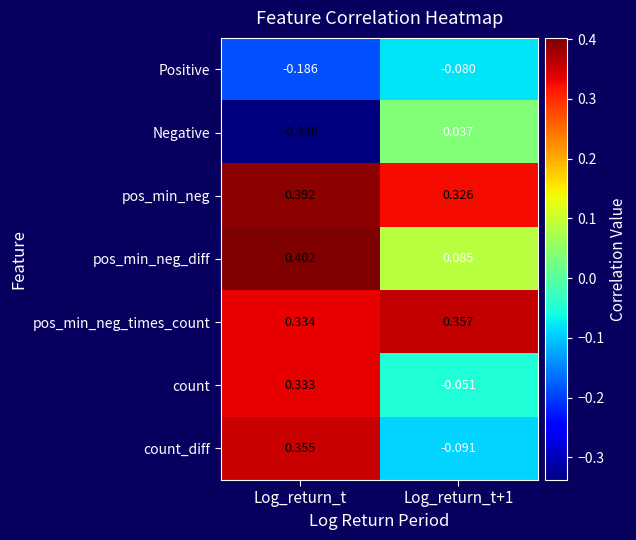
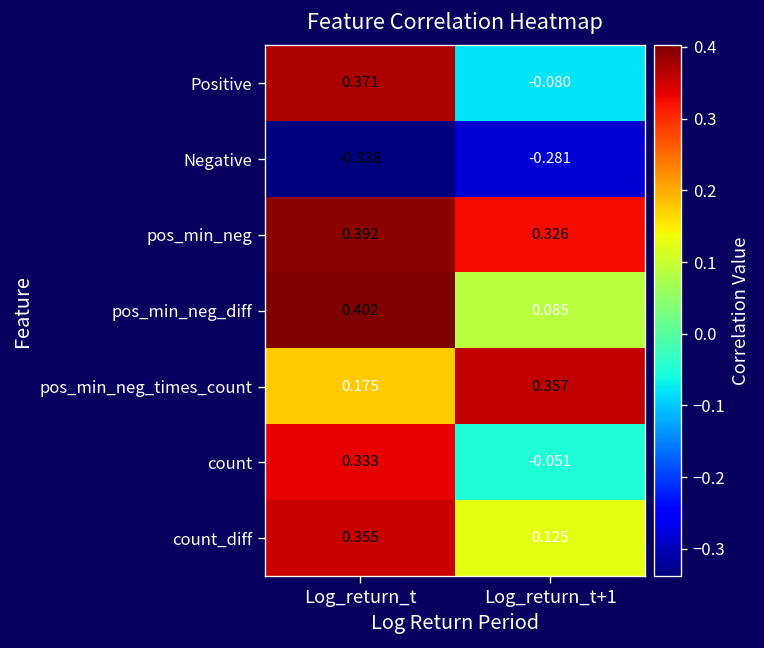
  {
    "Positive": {
-     "Log_return_t": -0.186,
+     "Log_return_t": 0.371,
      "Log_return_t+1": -0.080
    },
    "Negative": {
      "Log_return_t": -0.338,
-     "Log_return_t+1": 0.037
+     "Log_return_t+1": -0.281
    },
    "pos_min_neg": {
      "Log_return_t": 0.392,
      "Log_return_t+1": 0.326
    },
    "pos_min_neg_diff": {
      "Log_return_t": 0.402,
      "Log_return_t+1": 0.085
    },
    "pos_min_neg_times_count": {
-     "Log_return_t": 0.334,
+     "Log_return_t": 0.175,
      "Log_return_t+1": 0.357
    },
    "count": {
      "Log_return_t": 0.333,
      "Log_return_t+1": -0.051
    },
    "count_diff": {
      "Log_return_t": 0.355,
-     "Log_return_t+1": -0.091
+     "Log_return_t+1": 0.125
    }
  }
